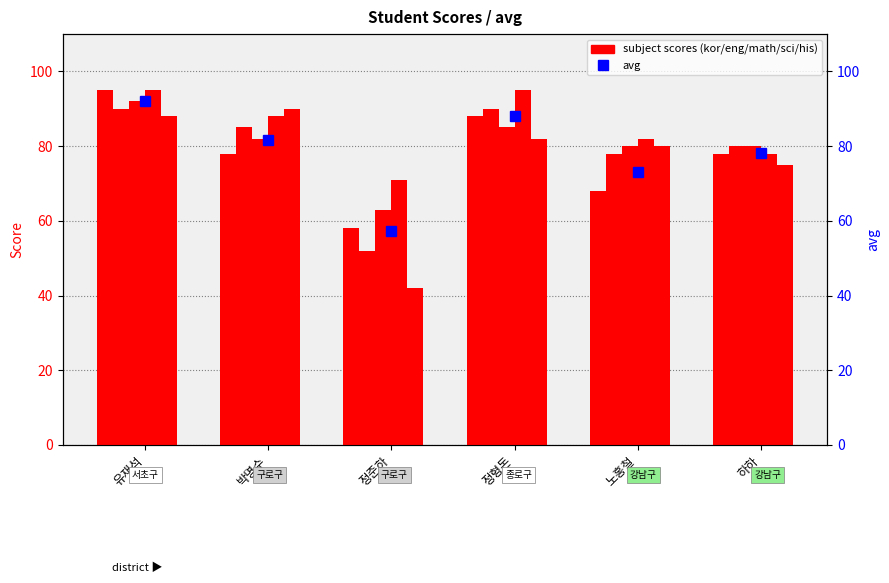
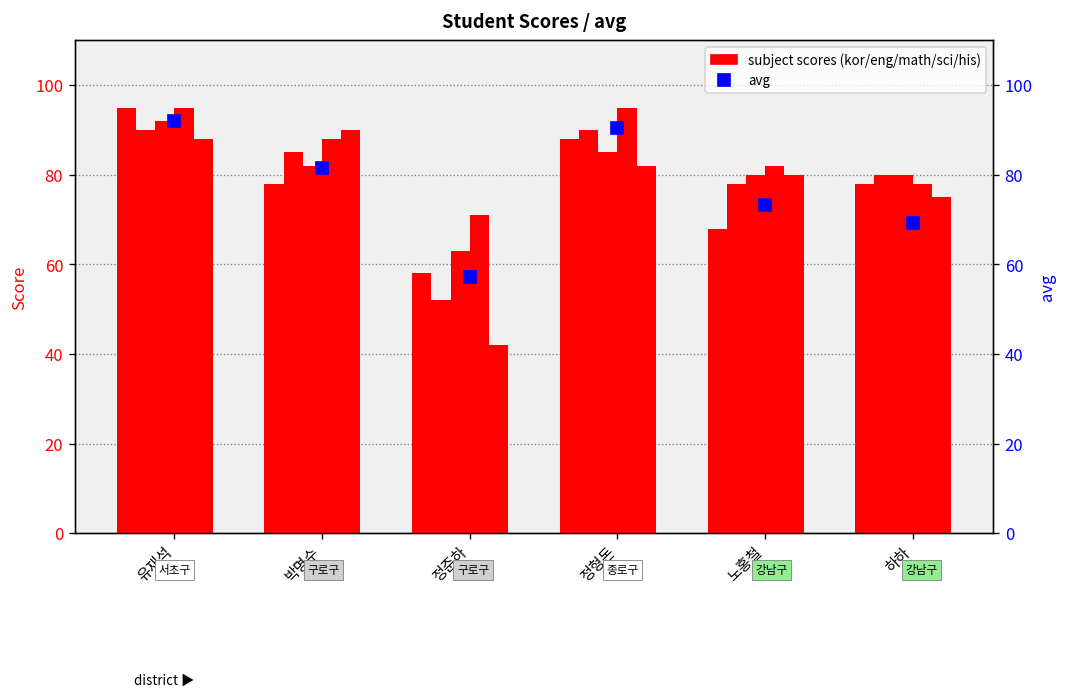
  {
    "avg": {
      "유재석": 92,
      "박명수": 82,
      "정준하": 57,
-     "정형돈": 88,
+     "정형돈": 90,
      "노홍철": 73,
-     "하하": 78
+     "하하": 69
    }
  }
